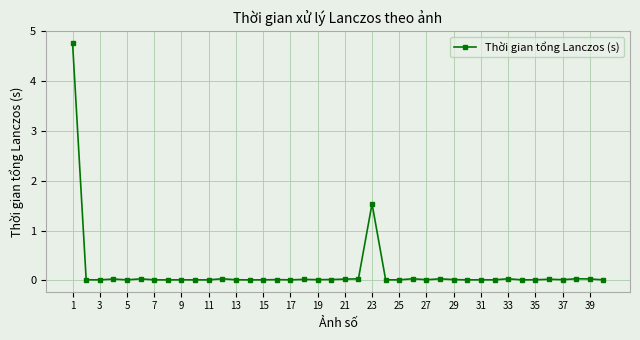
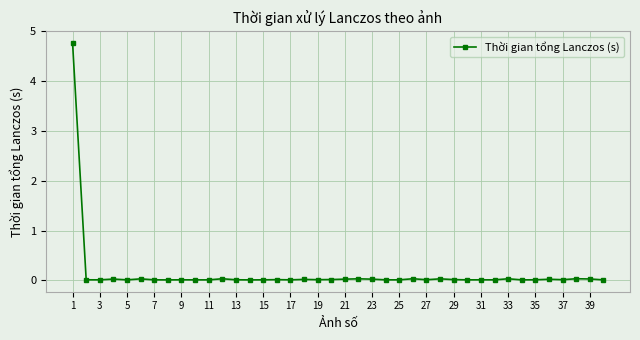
  {
    "1": 4.8,
    "3": 0.0,
    "5": 0.0,
    "7": 0.0,
    "9": 0.0,
    "11": 0.0,
    "13": 0.0,
    "15": 0.0,
    "17": 0.0,
    "19": 0.0,
    "21": 0.0,
-   "23": 1.5,
+   "23": 0.0,
    "25": 0.0,
    "27": 0.0,
    "29": 0.0,
    "31": 0.0,
    "33": 0.0,
    "35": 0.0,
    "37": 0.0,
    "39": 0.0
  }
